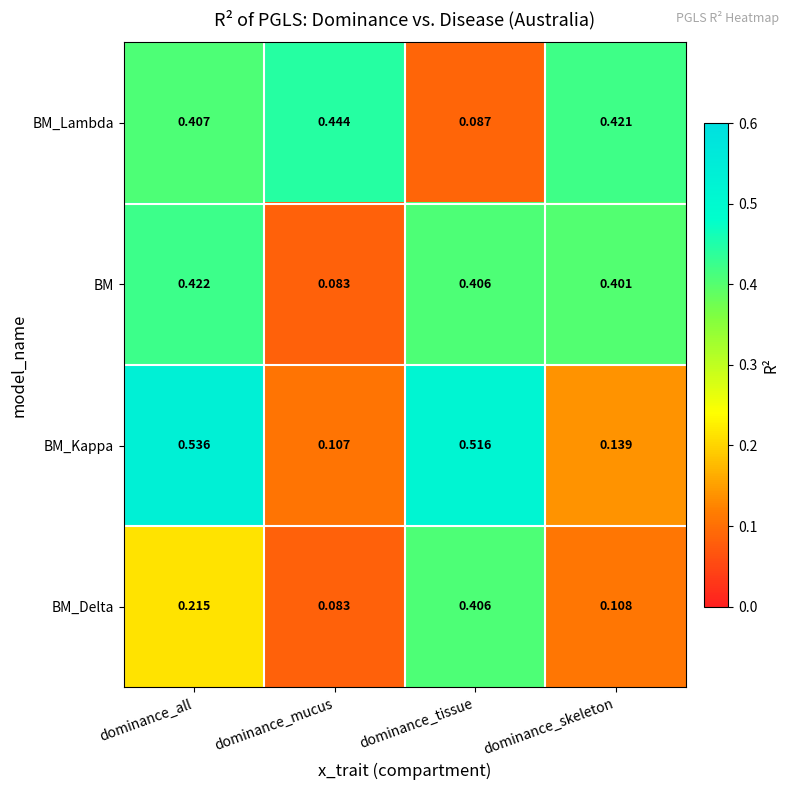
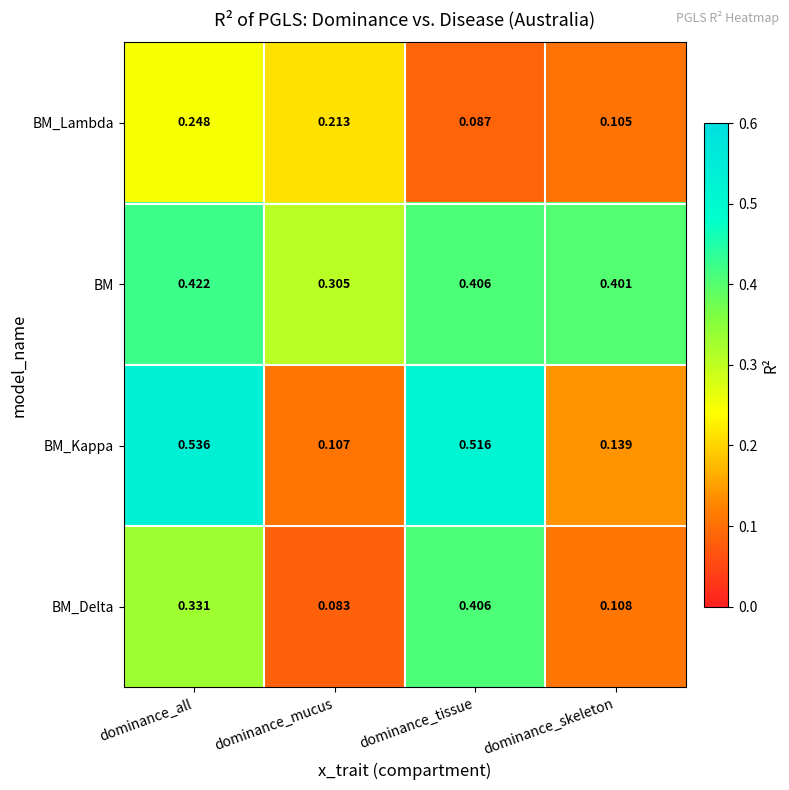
  {
    "BM_Lambda": {
-     "dominance_all": 0.407,
-     "dominance_mucus": 0.444,
+     "dominance_all": 0.248,
+     "dominance_mucus": 0.213,
      "dominance_tissue": 0.087,
-     "dominance_skeleton": 0.421
+     "dominance_skeleton": 0.105
    },
    "BM": {
      "dominance_all": 0.422,
-     "dominance_mucus": 0.083,
+     "dominance_mucus": 0.305,
      "dominance_tissue": 0.406,
      "dominance_skeleton": 0.401
    },
    "BM_Kappa": {
      "dominance_all": 0.536,
      "dominance_mucus": 0.107,
      "dominance_tissue": 0.516,
      "dominance_skeleton": 0.139
    },
    "BM_Delta": {
-     "dominance_all": 0.215,
+     "dominance_all": 0.331,
      "dominance_mucus": 0.083,
      "dominance_tissue": 0.406,
      "dominance_skeleton": 0.108
    }
  }
